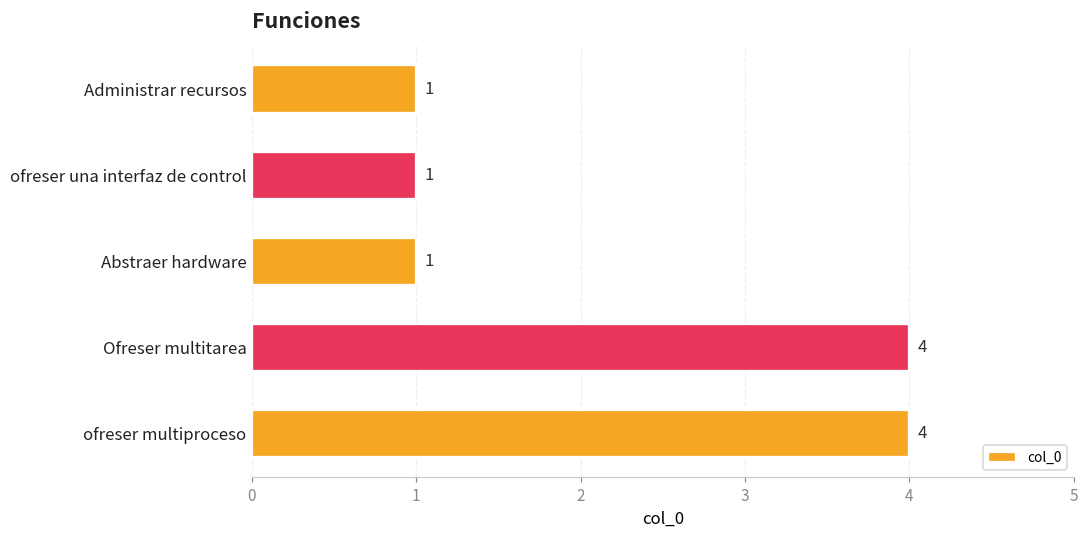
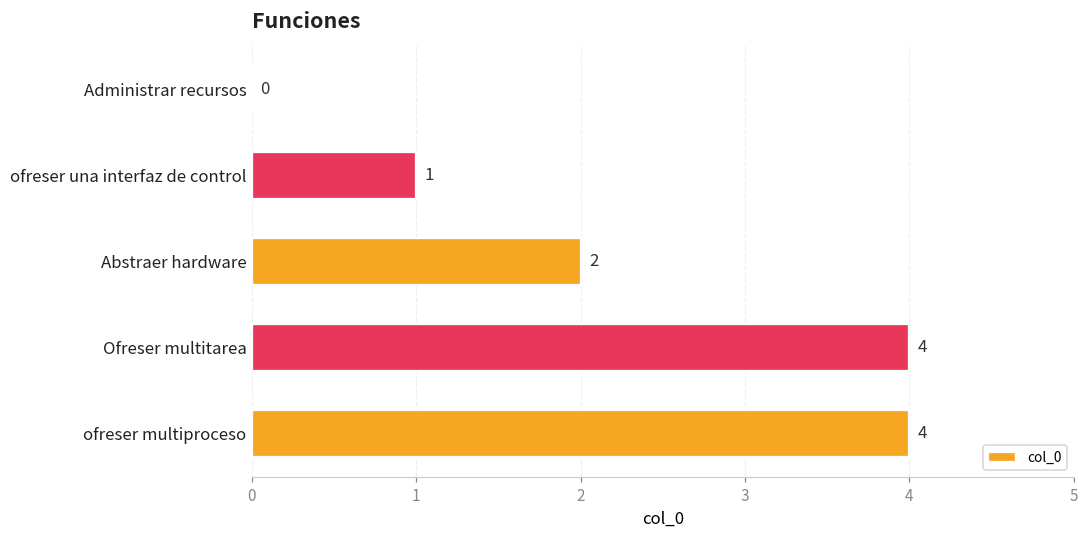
  {
-   "Administrar recursos": 1,
+   "Administrar recursos": 0,
    "ofreser una interfaz de control": 1,
-   "Abstraer hardware": 1,
+   "Abstraer hardware": 2,
    "Ofreser multitarea": 4,
    "ofreser multiproceso": 4
  }
